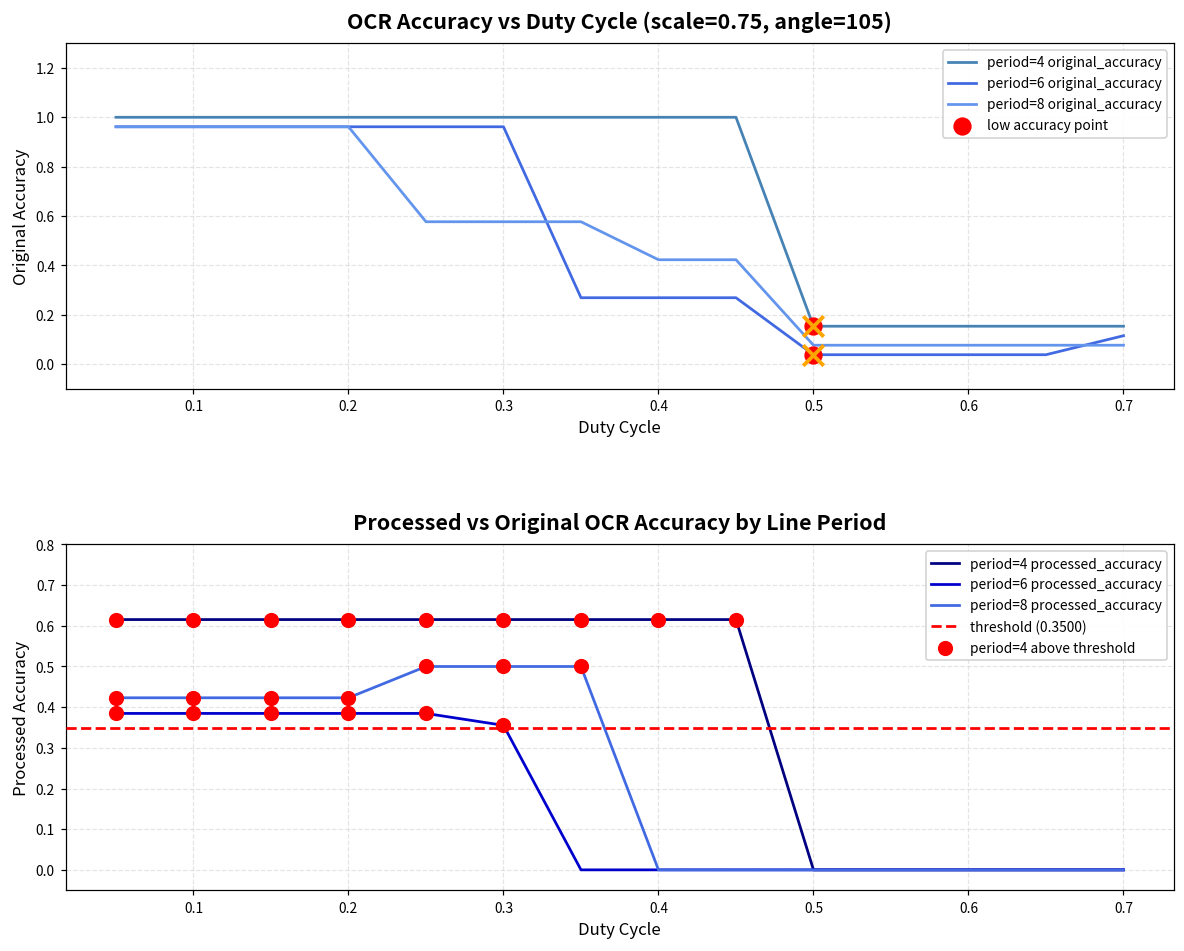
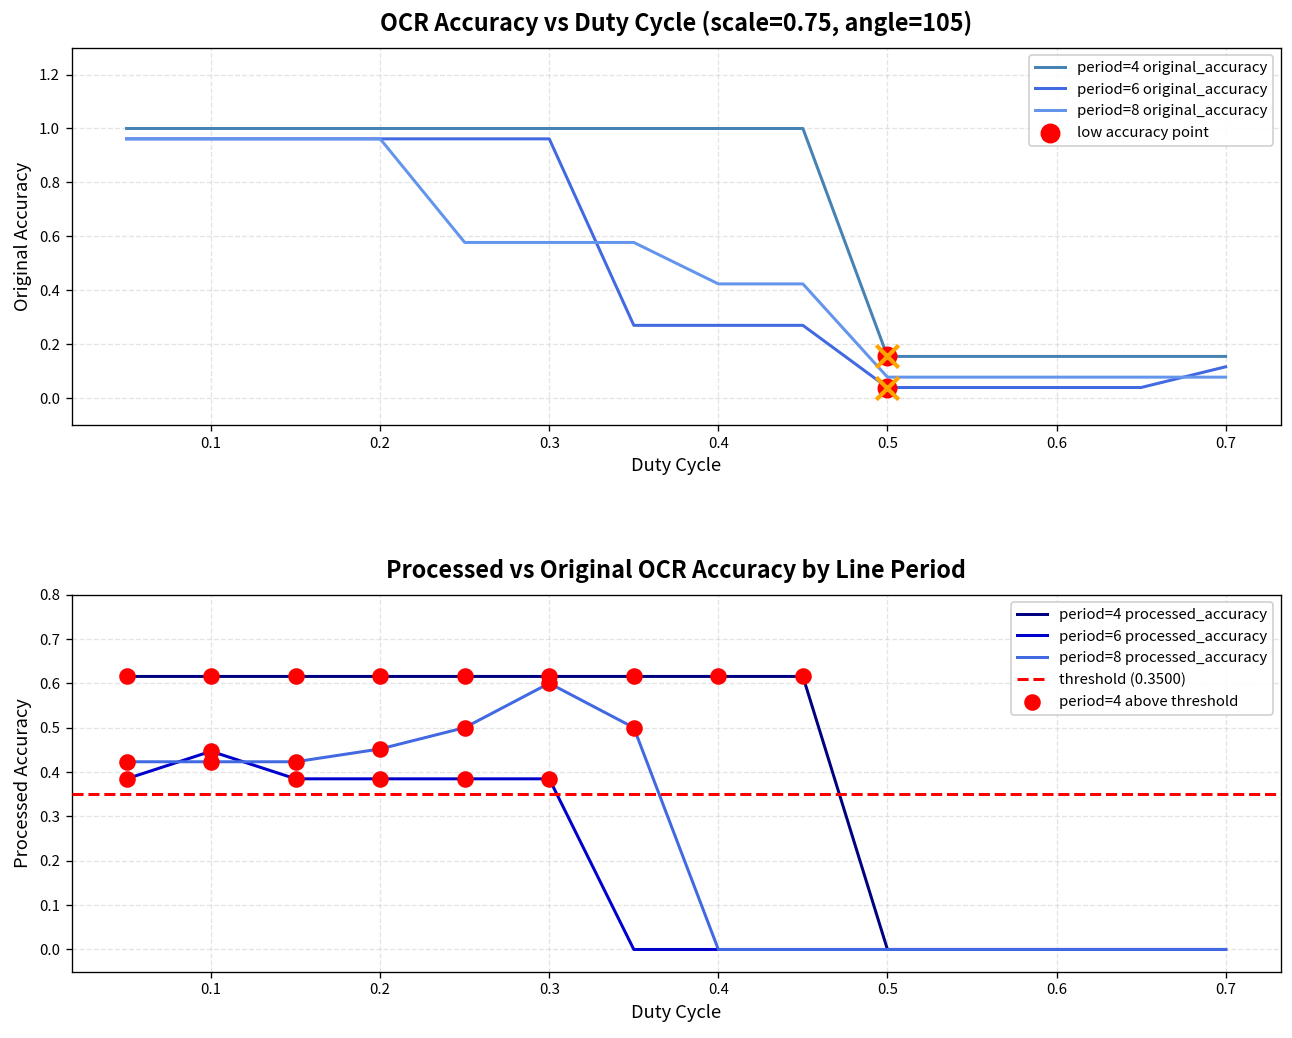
  {
    "Processed vs Original OCR Accuracy by Line Period": {
      "period=6 processed_accuracy": {
-       "0.1": 0.38,
-       "0.3": 0.36
+       "0.1": 0.45,
+       "0.3": 0.38
      },
      "period=8 processed_accuracy": {
-       "0.2": 0.42,
-       "0.3": 0.5
+       "0.2": 0.45,
+       "0.3": 0.6
      }
    }
  }
